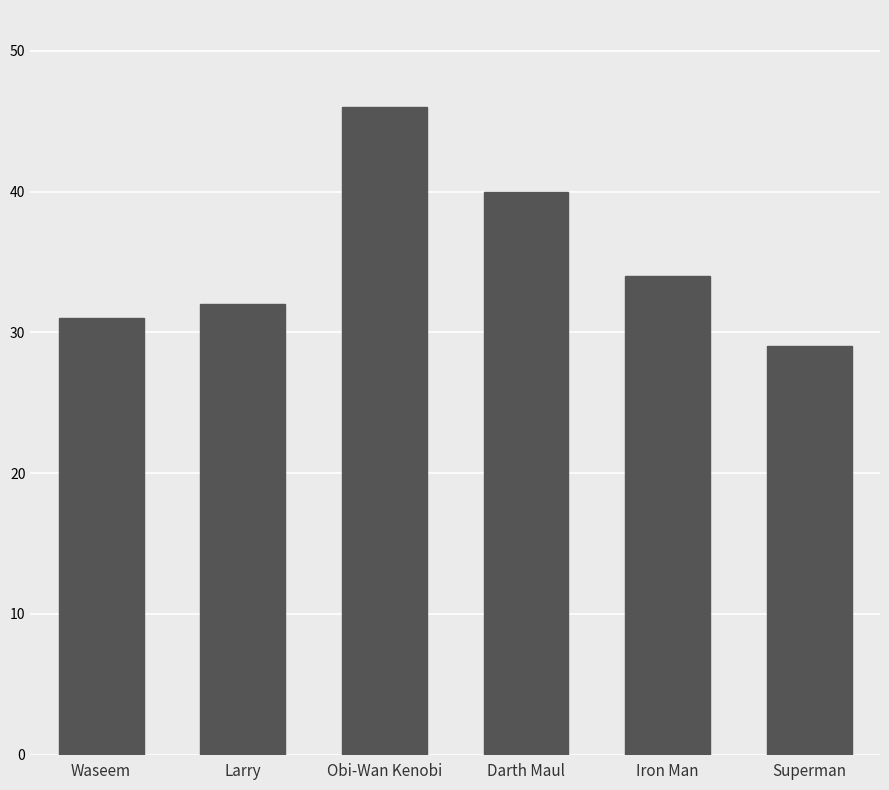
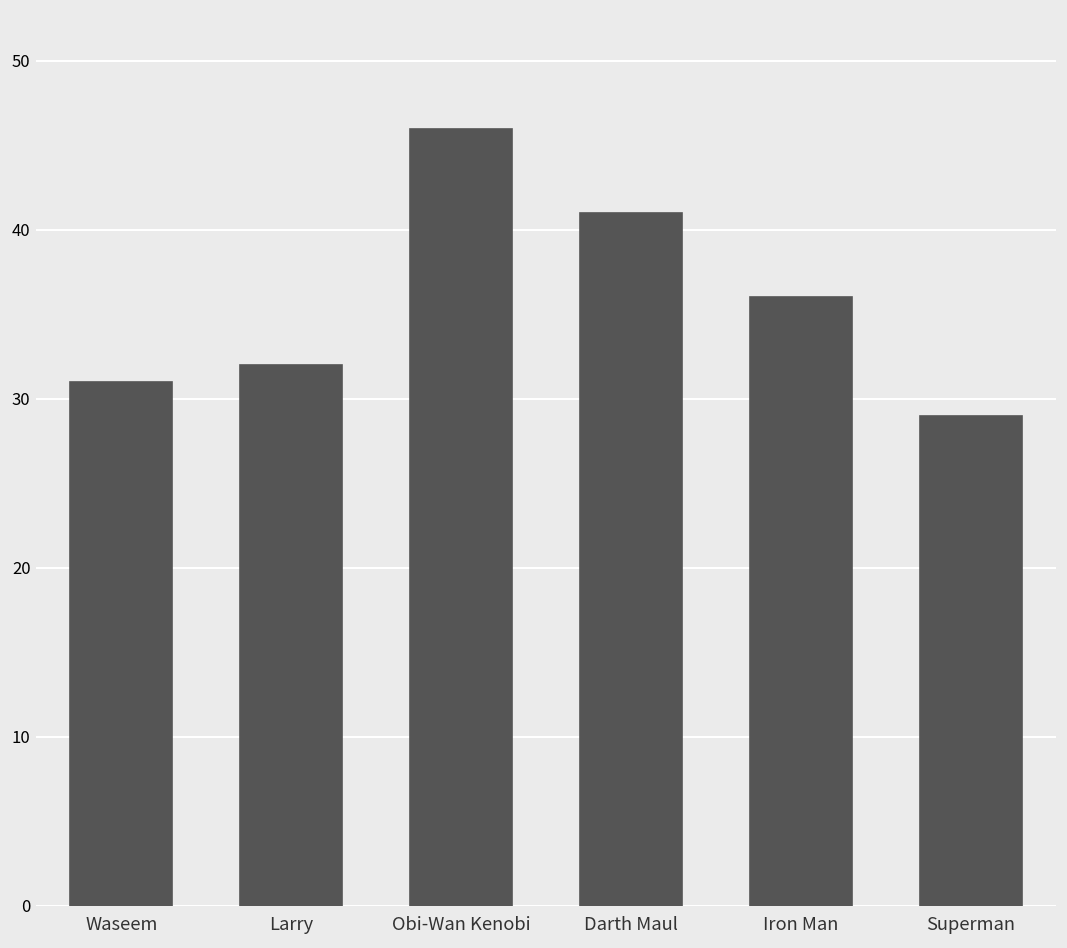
  {
    "Waseem": 31,
    "Larry": 32,
    "Obi-Wan Kenobi": 46,
-   "Darth Maul": 40,
-   "Iron Man": 34,
+   "Darth Maul": 41,
+   "Iron Man": 36,
    "Superman": 29
  }
